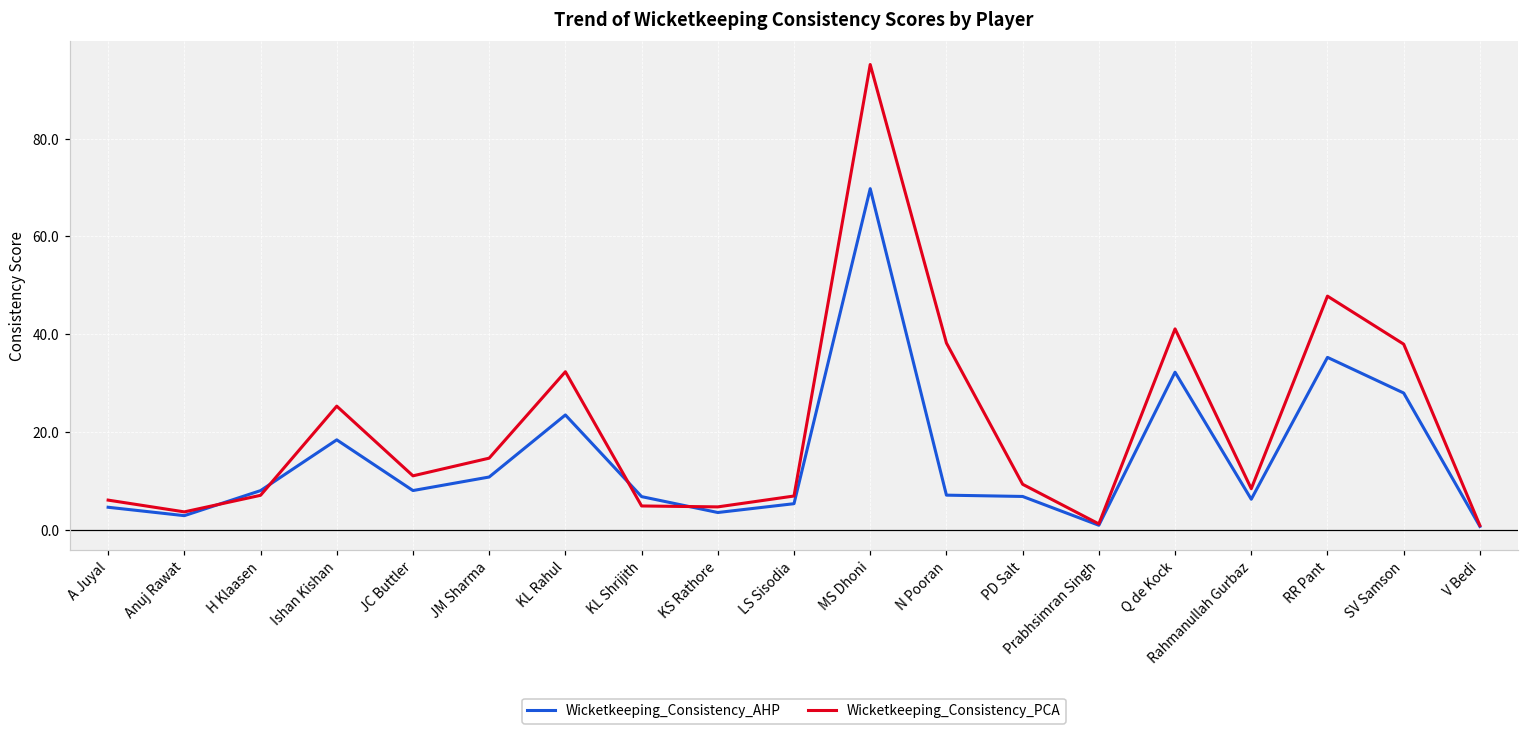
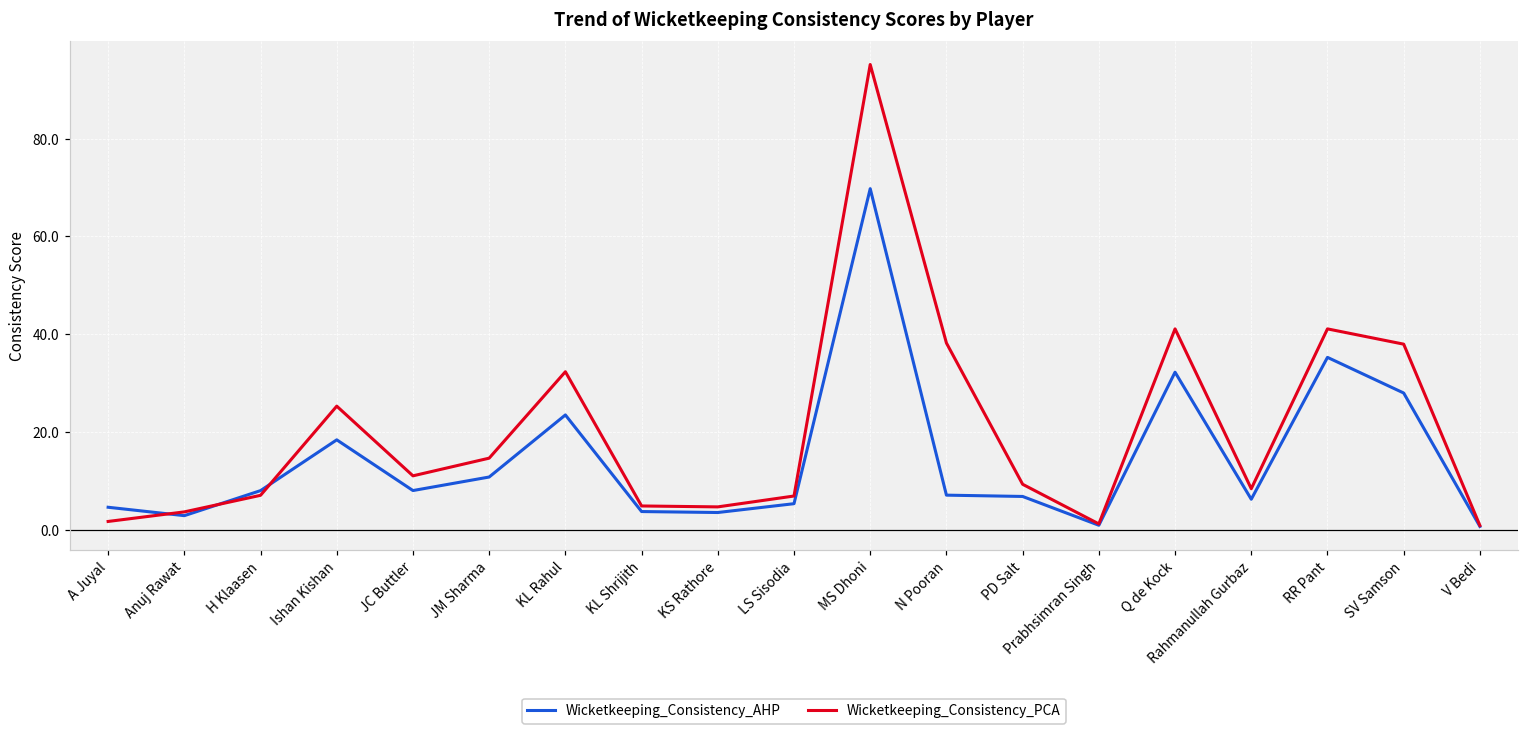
  {
    "Wicketkeeping_Consistency_AHP": {
      "A Juyal": 5,
      "Anuj Rawat": 3,
      "H Klaasen": 8,
      "Ishan Kishan": 18,
      "JC Buttler": 8,
      "JM Sharma": 11,
      "KL Rahul": 23,
-     "KL Shrijith": 7,
+     "KL Shrijith": 4,
      "KS Rathore": 4,
      "LS Sisodia": 5,
      "MS Dhoni": 70,
      "N Pooran": 7,
      "PD Salt": 7,
      "Q de Kock": 32,
      "Rahmanullah Gurbaz": 6,
      "RR Pant": 35,
      "SV Samson": 28
    },
    "Wicketkeeping_Consistency_PCA": {
-     "A Juyal": 6,
+     "A Juyal": 2,
      "Anuj Rawat": 4,
      "H Klaasen": 7,
      "Ishan Kishan": 25,
      "JC Buttler": 11,
      "JM Sharma": 15,
      "KL Rahul": 32,
      "KL Shrijith": 5,
      "KS Rathore": 5,
      "LS Sisodia": 7,
      "MS Dhoni": 95,
      "N Pooran": 38,
      "PD Salt": 9,
      "Q de Kock": 41,
      "Rahmanullah Gurbaz": 8,
-     "RR Pant": 48,
+     "RR Pant": 41,
      "SV Samson": 38
    }
  }
